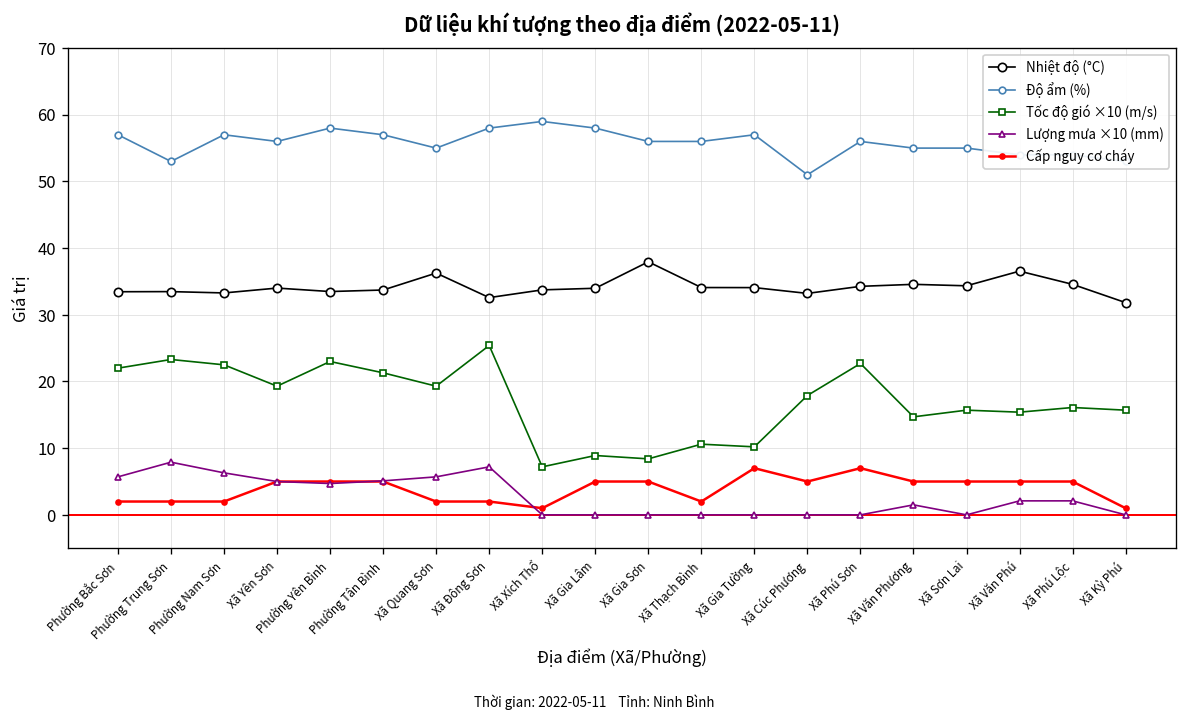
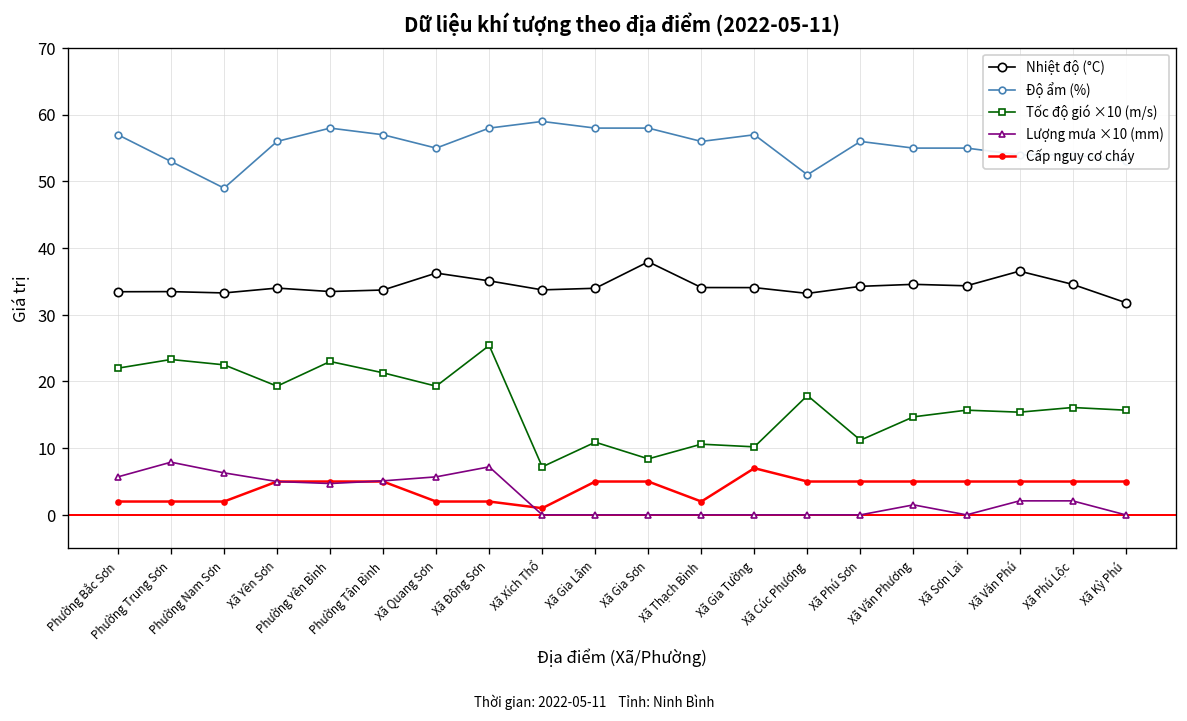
  {
    "Nhiệt độ (°C)": {
      "Phường Bắc Sơn": 33,
      "Phường Trung Sơn": 33,
      "Phường Nam Sơn": 33,
      "Xã Yên Sơn": 34,
      "Phường Yên Bình": 33,
      "Phường Tân Bình": 34,
      "Xã Quang Sơn": 36,
-     "Xã Đông Sơn": 33,
+     "Xã Đông Sơn": 35,
      "Xã Xích Thổ": 34,
      "Xã Gia Lâm": 34,
      "Xã Gia Sơn": 38,
      "Xã Thạch Bình": 34,
      "Xã Gia Tường": 34,
      "Xã Cúc Phương": 33,
      "Xã Phú Sơn": 34,
      "Xã Văn Phương": 35,
      "Xã Sơn Lai": 34,
      "Xã Văn Phú": 37,
      "Xã Phú Lộc": 35,
      "Xã Kỳ Phú": 32
    },
    "Độ ẩm (%)": {
      "Phường Bắc Sơn": 57,
      "Phường Trung Sơn": 53,
-     "Phường Nam Sơn": 57,
+     "Phường Nam Sơn": 49,
      "Xã Yên Sơn": 56,
      "Phường Yên Bình": 58,
      "Phường Tân Bình": 57,
      "Xã Quang Sơn": 55,
      "Xã Đông Sơn": 58,
      "Xã Xích Thổ": 59,
      "Xã Gia Lâm": 58,
-     "Xã Gia Sơn": 56,
+     "Xã Gia Sơn": 58,
      "Xã Thạch Bình": 56,
      "Xã Gia Tường": 57,
      "Xã Cúc Phương": 51,
      "Xã Phú Sơn": 56,
      "Xã Văn Phương": 55,
      "Xã Sơn Lai": 55,
      "Xã Kỳ Phú": 53
    },
    "Tốc độ gió ×10 (m/s)": {
      "Phường Bắc Sơn": 22,
      "Phường Trung Sơn": 23,
      "Phường Nam Sơn": 23,
      "Xã Yên Sơn": 19,
      "Phường Yên Bình": 23,
      "Phường Tân Bình": 21,
      "Xã Quang Sơn": 19,
      "Xã Đông Sơn": 25,
      "Xã Xích Thổ": 7,
-     "Xã Gia Lâm": 9,
+     "Xã Gia Lâm": 11,
      "Xã Gia Sơn": 8,
      "Xã Thạch Bình": 11,
      "Xã Gia Tường": 10,
      "Xã Cúc Phương": 18,
-     "Xã Phú Sơn": 23,
+     "Xã Phú Sơn": 11,
      "Xã Văn Phương": 15,
      "Xã Sơn Lai": 16,
      "Xã Văn Phú": 15,
      "Xã Phú Lộc": 16,
      "Xã Kỳ Phú": 16
    },
    "Lượng mưa ×10 (mm)": {
      "Phường Bắc Sơn": 6,
      "Phường Trung Sơn": 8,
      "Phường Nam Sơn": 6,
      "Xã Quang Sơn": 6,
      "Xã Đông Sơn": 7,
      "Xã Xích Thổ": 0,
      "Xã Gia Lâm": 0,
      "Xã Gia Sơn": 0,
      "Xã Thạch Bình": 0,
      "Xã Gia Tường": 0,
      "Xã Cúc Phương": 0,
      "Xã Phú Sơn": 0,
      "Xã Văn Phương": 2,
      "Xã Sơn Lai": 0,
      "Xã Văn Phú": 2,
      "Xã Phú Lộc": 2,
      "Xã Kỳ Phú": 0
    },
    "Cấp nguy cơ cháy": {
      "Phường Bắc Sơn": 2,
      "Phường Trung Sơn": 2,
      "Phường Nam Sơn": 2,
      "Xã Quang Sơn": 2,
      "Xã Đông Sơn": 2,
      "Xã Xích Thổ": 1,
      "Xã Gia Lâm": 5,
      "Xã Gia Sơn": 5,
      "Xã Thạch Bình": 2,
      "Xã Gia Tường": 7,
      "Xã Cúc Phương": 5,
-     "Xã Phú Sơn": 7,
+     "Xã Phú Sơn": 5,
      "Xã Văn Phương": 5,
      "Xã Sơn Lai": 5,
      "Xã Văn Phú": 5,
      "Xã Phú Lộc": 5,
-     "Xã Kỳ Phú": 1
+     "Xã Kỳ Phú": 5
    }
  }
